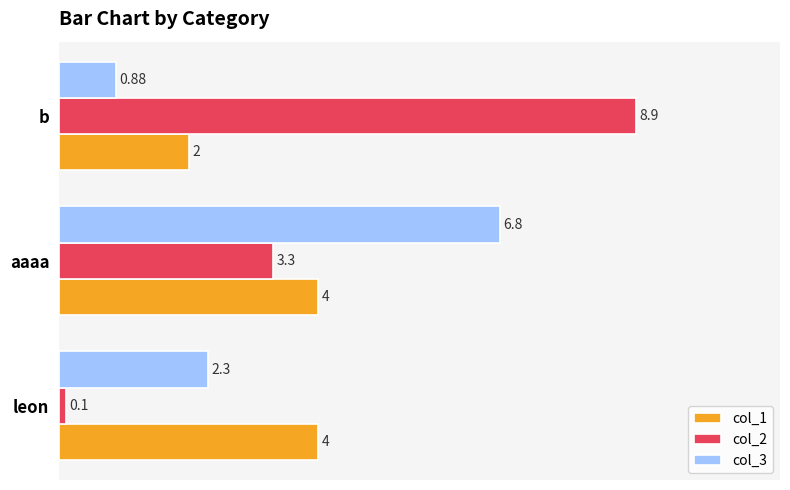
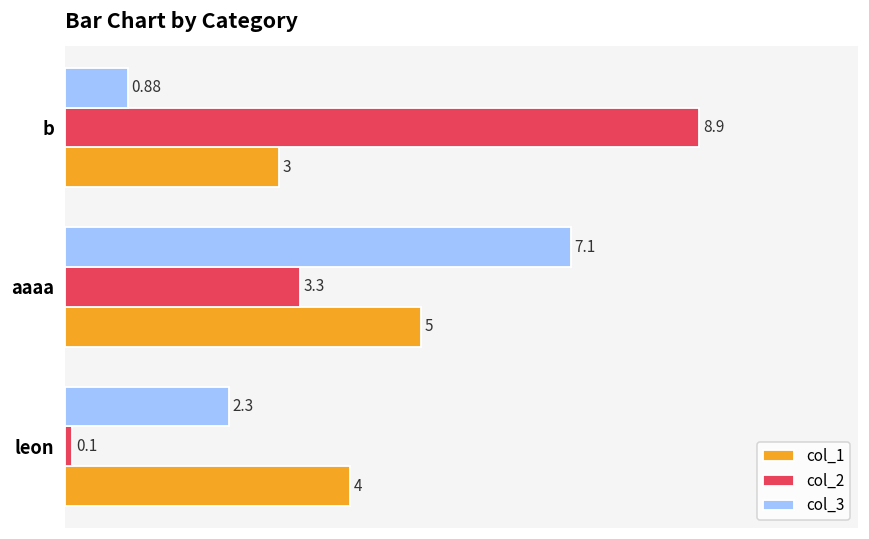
  {
    "col_1": {
-     "b": 2,
-     "aaaa": 4,
+     "b": 3,
+     "aaaa": 5,
      "leon": 4
    },
    "col_2": {
      "b": 8.9,
      "aaaa": 3.3,
      "leon": 0.1
    },
    "col_3": {
      "b": 0.88,
-     "aaaa": 6.8,
+     "aaaa": 7.1,
      "leon": 2.3
    }
  }
